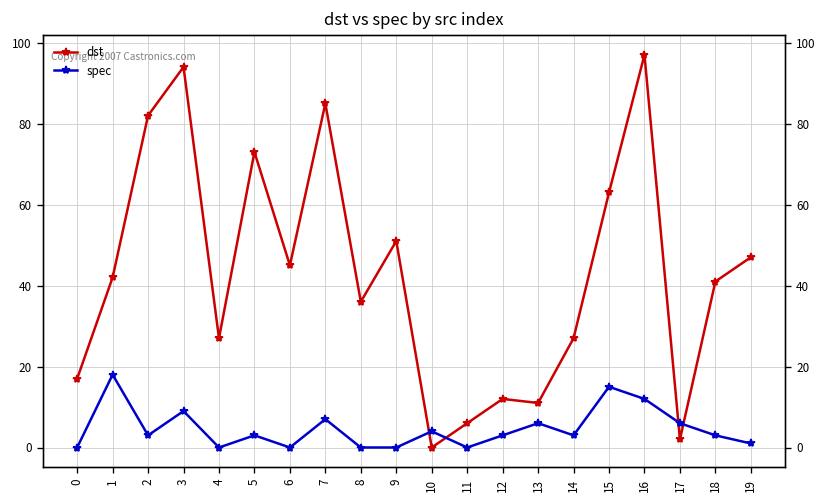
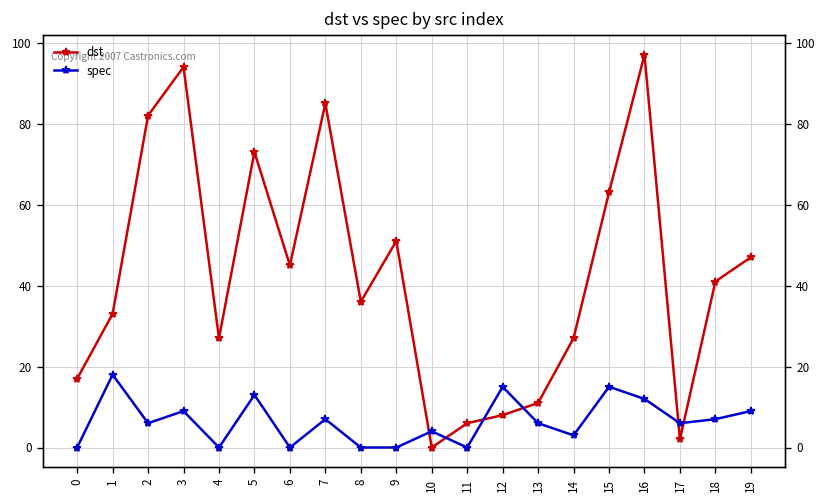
  {
    "dst": {
      "0": 17,
-     "1": 42,
+     "1": 33,
      "2": 82,
      "4": 27,
      "5": 73,
      "6": 45,
      "7": 85,
      "8": 36,
      "9": 51,
      "10": 0,
      "11": 6,
-     "12": 12,
+     "12": 8,
      "13": 11,
      "14": 27,
      "15": 63,
      "16": 97,
      "17": 2,
      "18": 41,
      "19": 47
    },
    "spec": {
      "0": 0,
      "1": 18,
-     "2": 3,
+     "2": 6,
      "3": 9,
      "4": 0,
-     "5": 3,
+     "5": 13,
      "6": 0,
      "7": 7,
      "8": 0,
      "9": 0,
      "10": 4,
      "11": 0,
-     "12": 3,
+     "12": 15,
      "13": 6,
      "14": 3,
      "15": 15,
      "16": 12,
      "17": 6,
-     "18": 3,
-     "19": 1
+     "18": 7,
+     "19": 9
    }
  }
